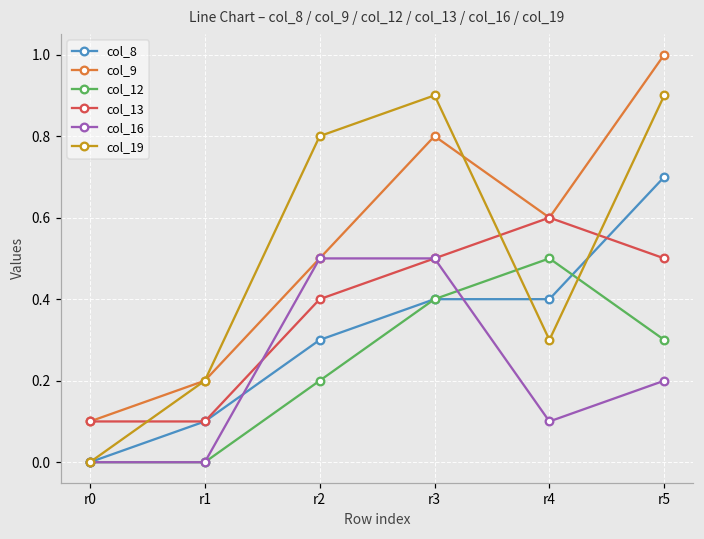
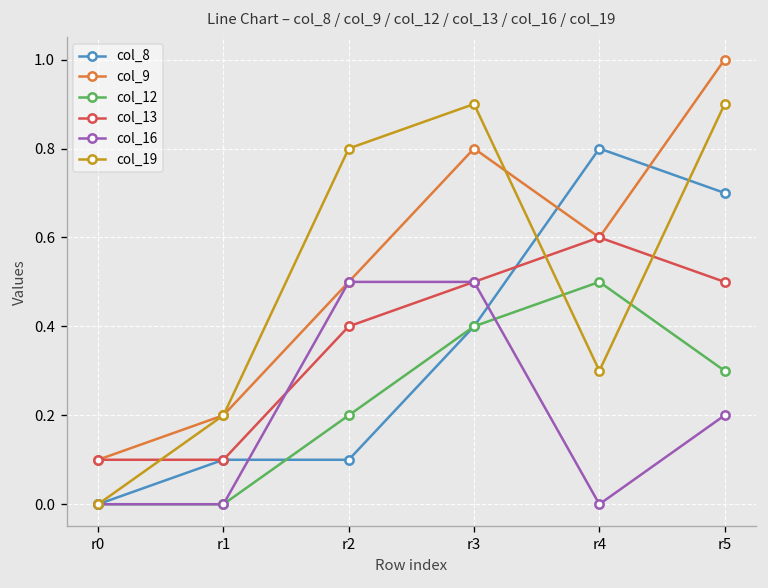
  {
    "col_8": {
-     "r2": 0.3,
-     "r4": 0.4,
+     "r2": 0.1,
+     "r4": 0.8,
      "r5": 0.7
    },
    "col_12": {
      "r2": 0.2,
      "r4": 0.5,
      "r5": 0.3
    },
    "col_16": {
-     "r4": 0.1,
+     "r4": 0.0,
      "r5": 0.2
    }
  }
